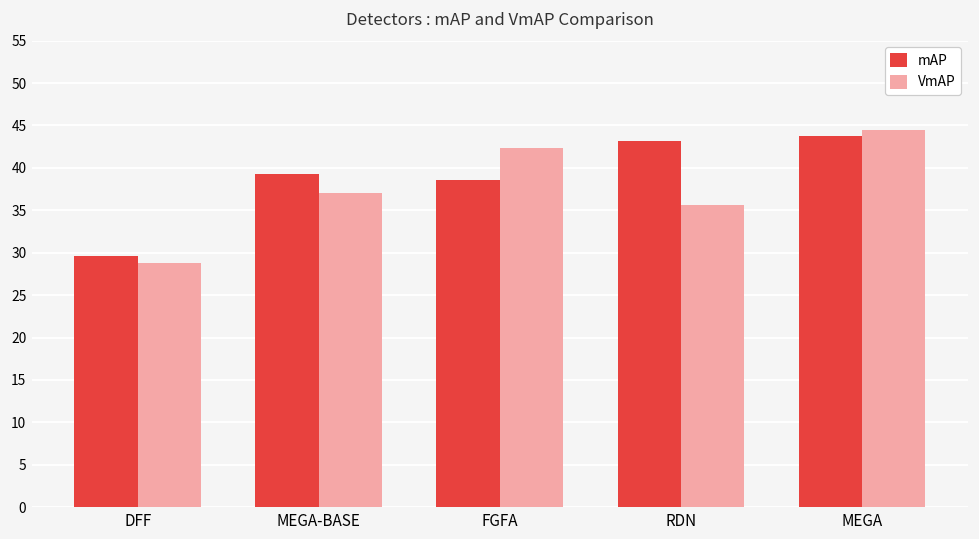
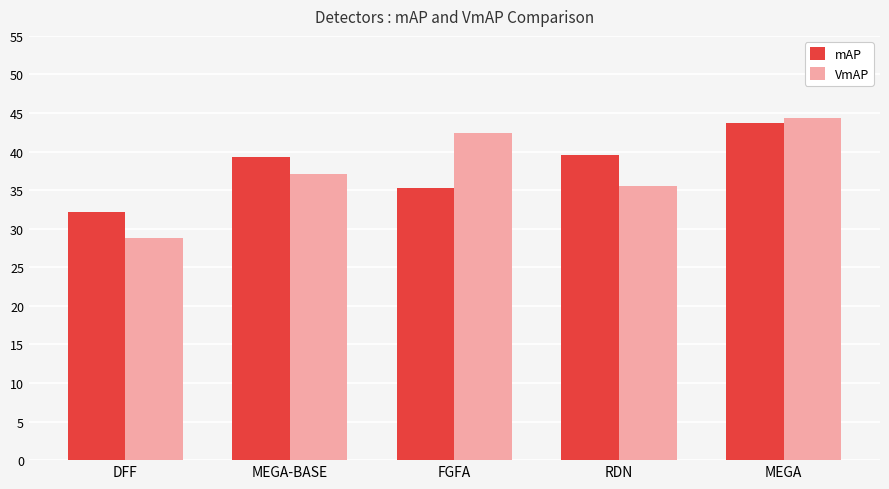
  {
    "mAP": {
-     "DFF": 30,
+     "DFF": 32,
      "MEGA-BASE": 39,
-     "FGFA": 39,
-     "RDN": 43,
+     "FGFA": 35,
+     "RDN": 40,
      "MEGA": 44
    },
    "VmAP": {
      "DFF": 29,
      "MEGA-BASE": 37,
      "FGFA": 42,
      "RDN": 36,
      "MEGA": 44
    }
  }
